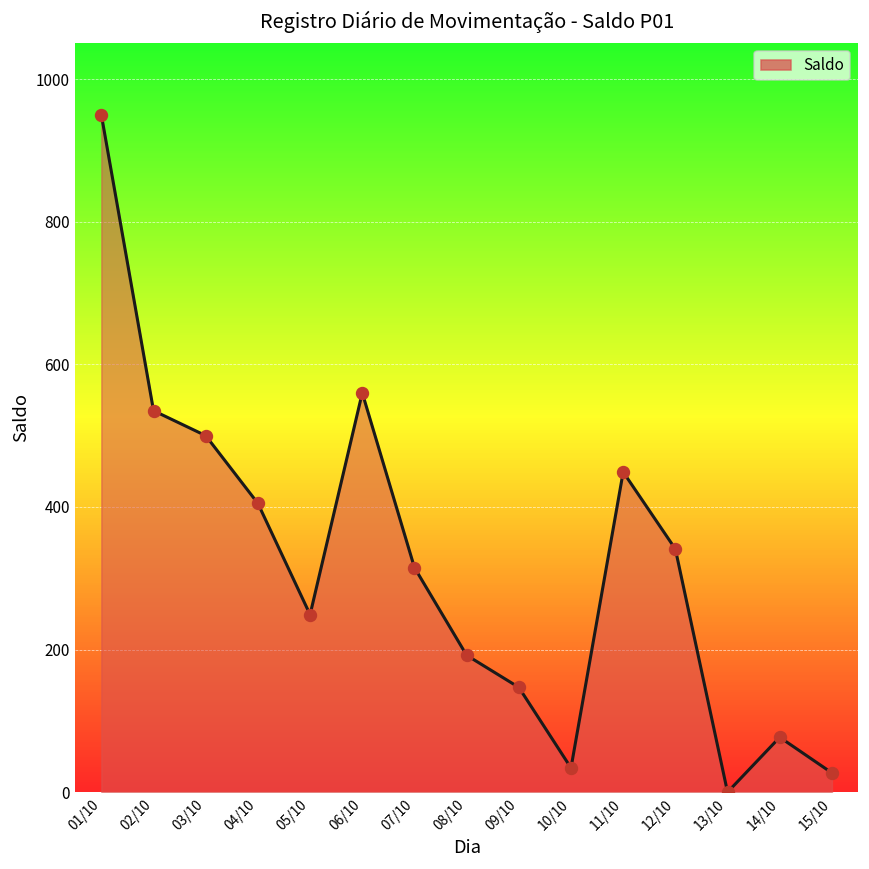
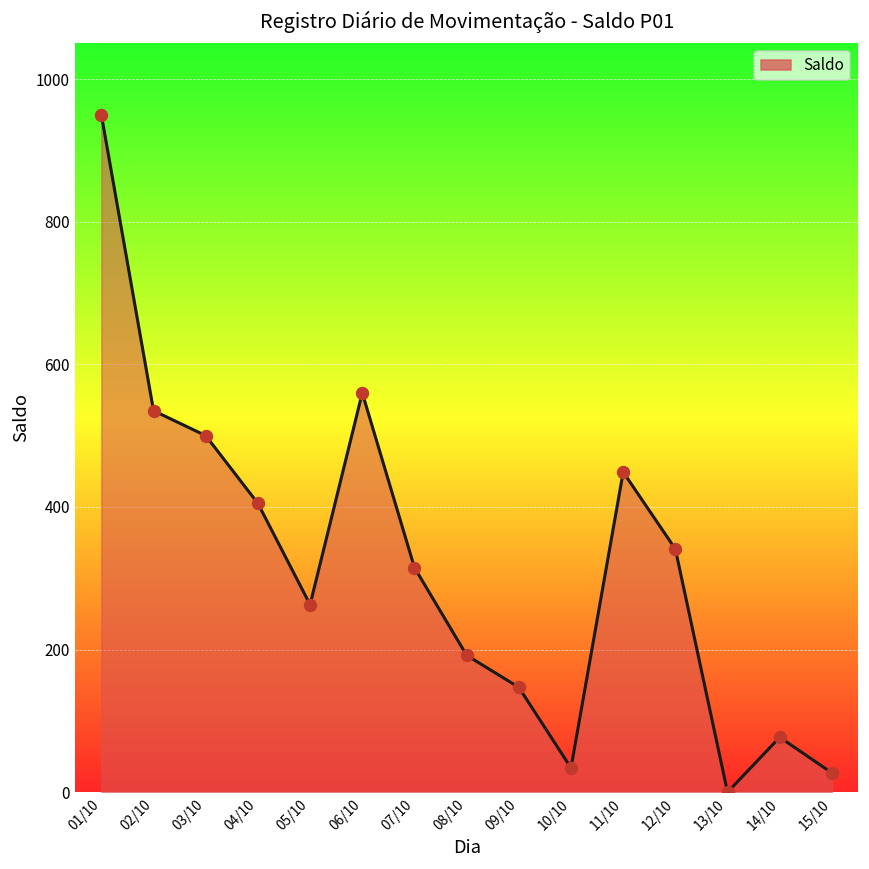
  {
    "01/10": 950,
    "02/10": 540,
    "03/10": 500,
    "04/10": 410,
-   "05/10": 250,
+   "05/10": 260,
    "06/10": 560,
    "07/10": 320,
    "08/10": 190,
    "09/10": 150,
    "10/10": 30,
    "11/10": 450,
    "12/10": 340,
    "13/10": 0,
    "14/10": 80,
    "15/10": 30
  }
